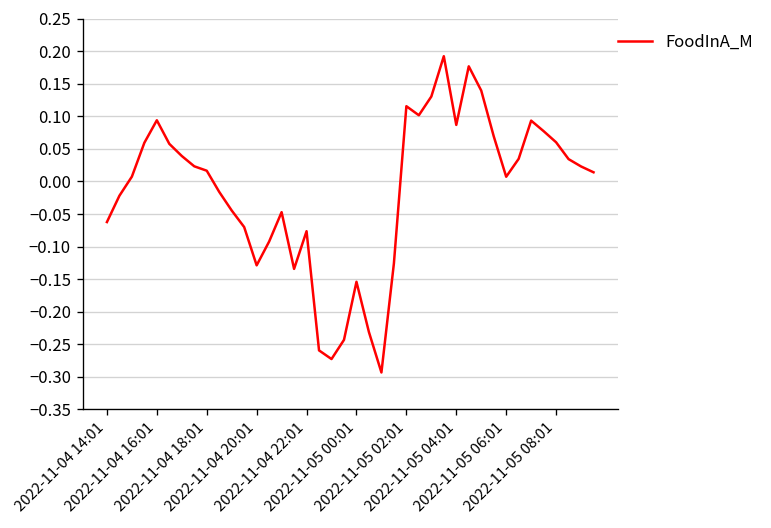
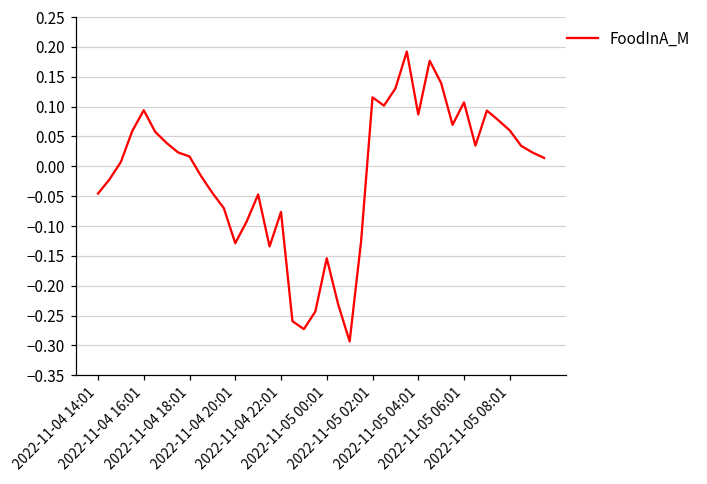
  {
-   "2022-11-04 14:01": -0.06,
+   "2022-11-04 14:01": -0.05,
    "2022-11-04 16:01": 0.09,
    "2022-11-04 18:01": 0.02,
    "2022-11-04 20:01": -0.13,
    "2022-11-04 22:01": -0.08,
    "2022-11-05 00:01": -0.15,
    "2022-11-05 02:01": 0.12,
    "2022-11-05 04:01": 0.09,
-   "2022-11-05 06:01": 0.01,
+   "2022-11-05 06:01": 0.11,
    "2022-11-05 08:01": 0.06
  }
